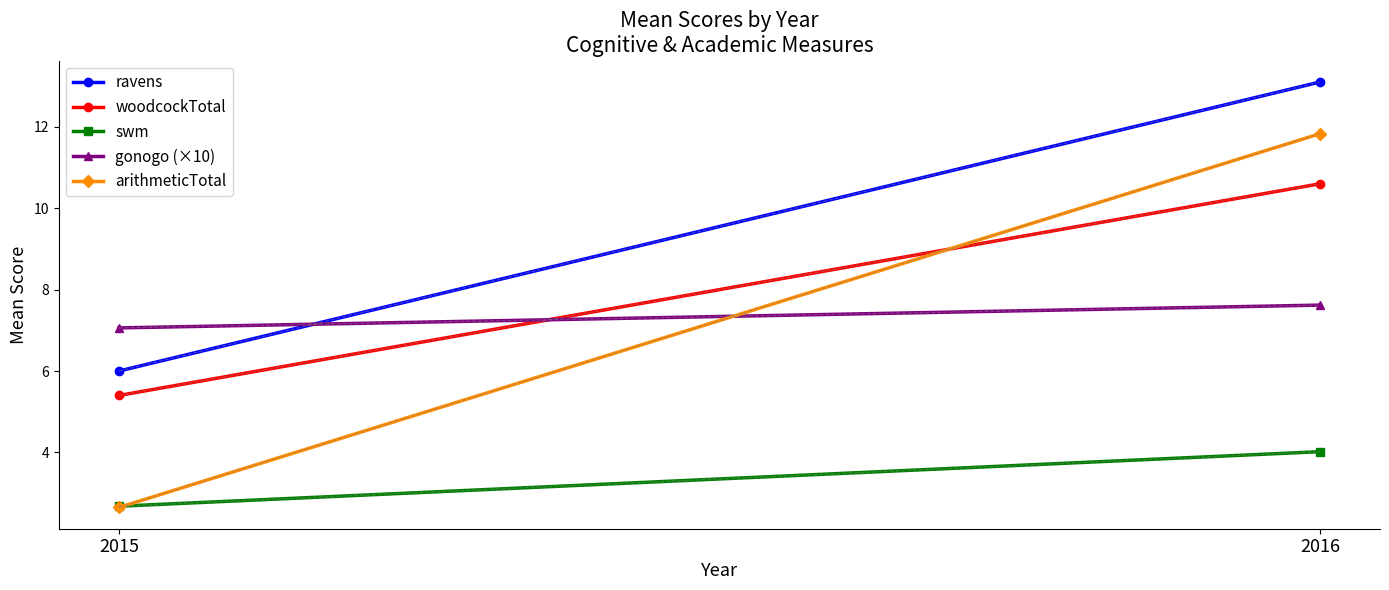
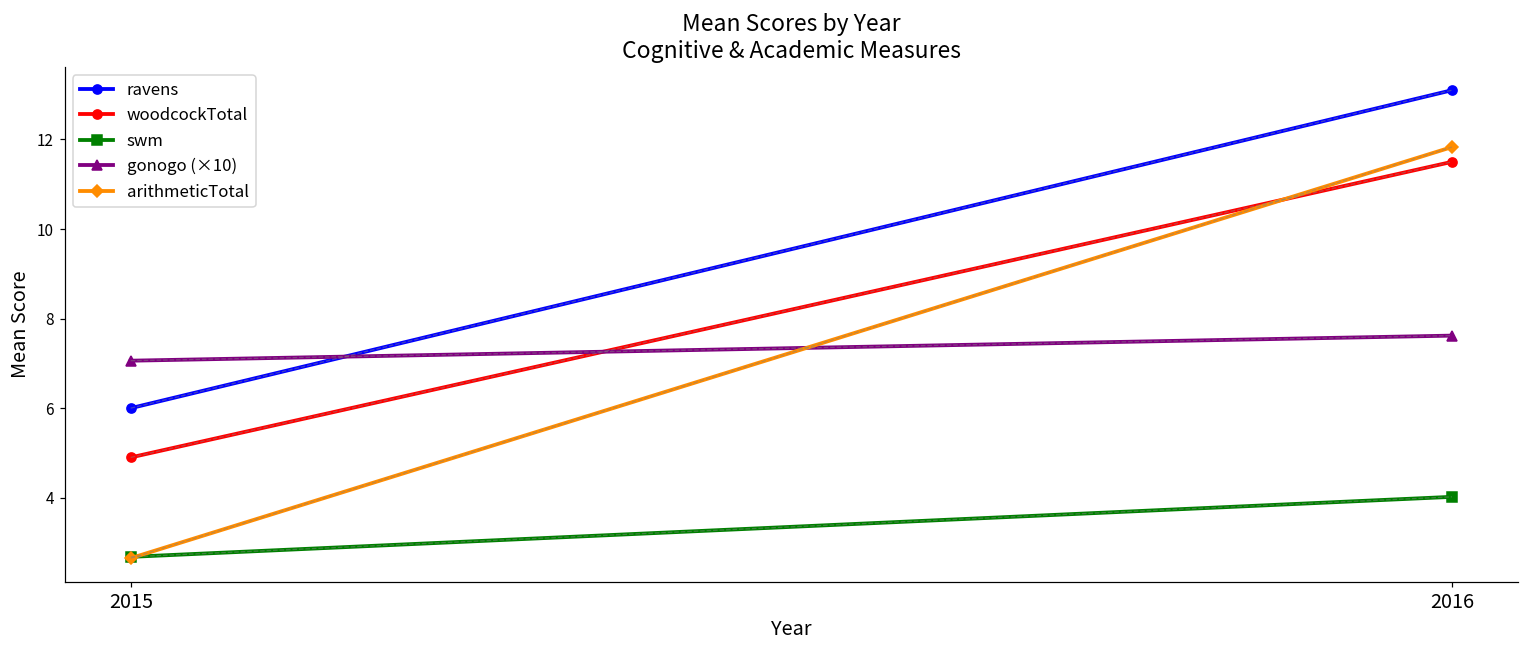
  {
    "ravens": {
      "2015": 6.0,
      "2016": 13.1
    },
    "woodcockTotal": {
-     "2015": 5.4,
-     "2016": 10.6
+     "2015": 4.9,
+     "2016": 11.5
    },
    "swm": {
      "2016": 4.0
    },
    "gonogo (×10)": {
      "2015": 7.1,
      "2016": 7.6
    },
    "arithmeticTotal": {
      "2016": 11.8
    }
  }
